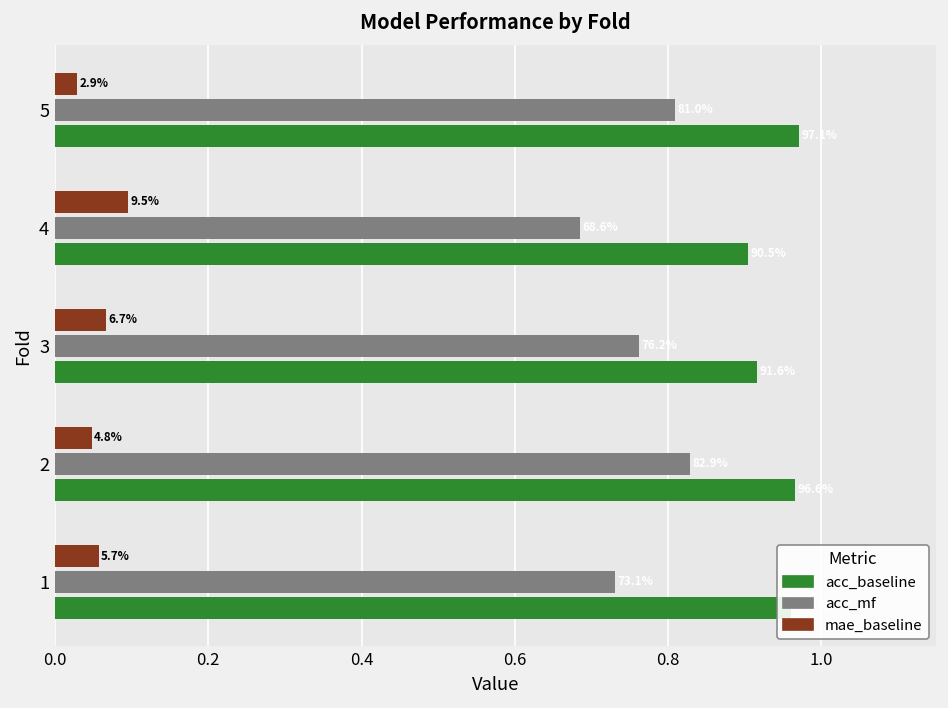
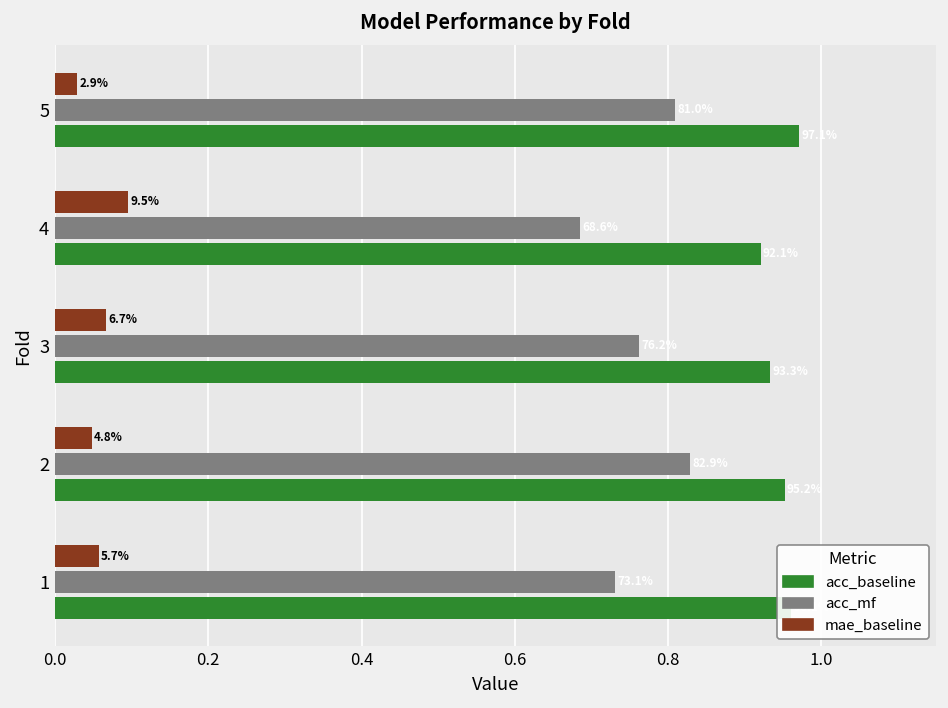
  {
    "acc_baseline": {
      "5": "0.97",
-     "4": "0.90",
-     "3": "0.92",
-     "2": "0.97"
+     "4": "0.92",
+     "3": "0.93",
+     "2": "0.95"
    },
    "acc_mf": {
      "5": "0.81",
      "4": "0.69",
      "3": "0.76",
      "2": "0.83",
      "1": "0.73"
    },
    "mae_baseline": {
      "5": "2.9%",
      "4": "9.5%",
      "3": "6.7%",
      "2": "4.8%",
      "1": "5.7%"
    }
  }
